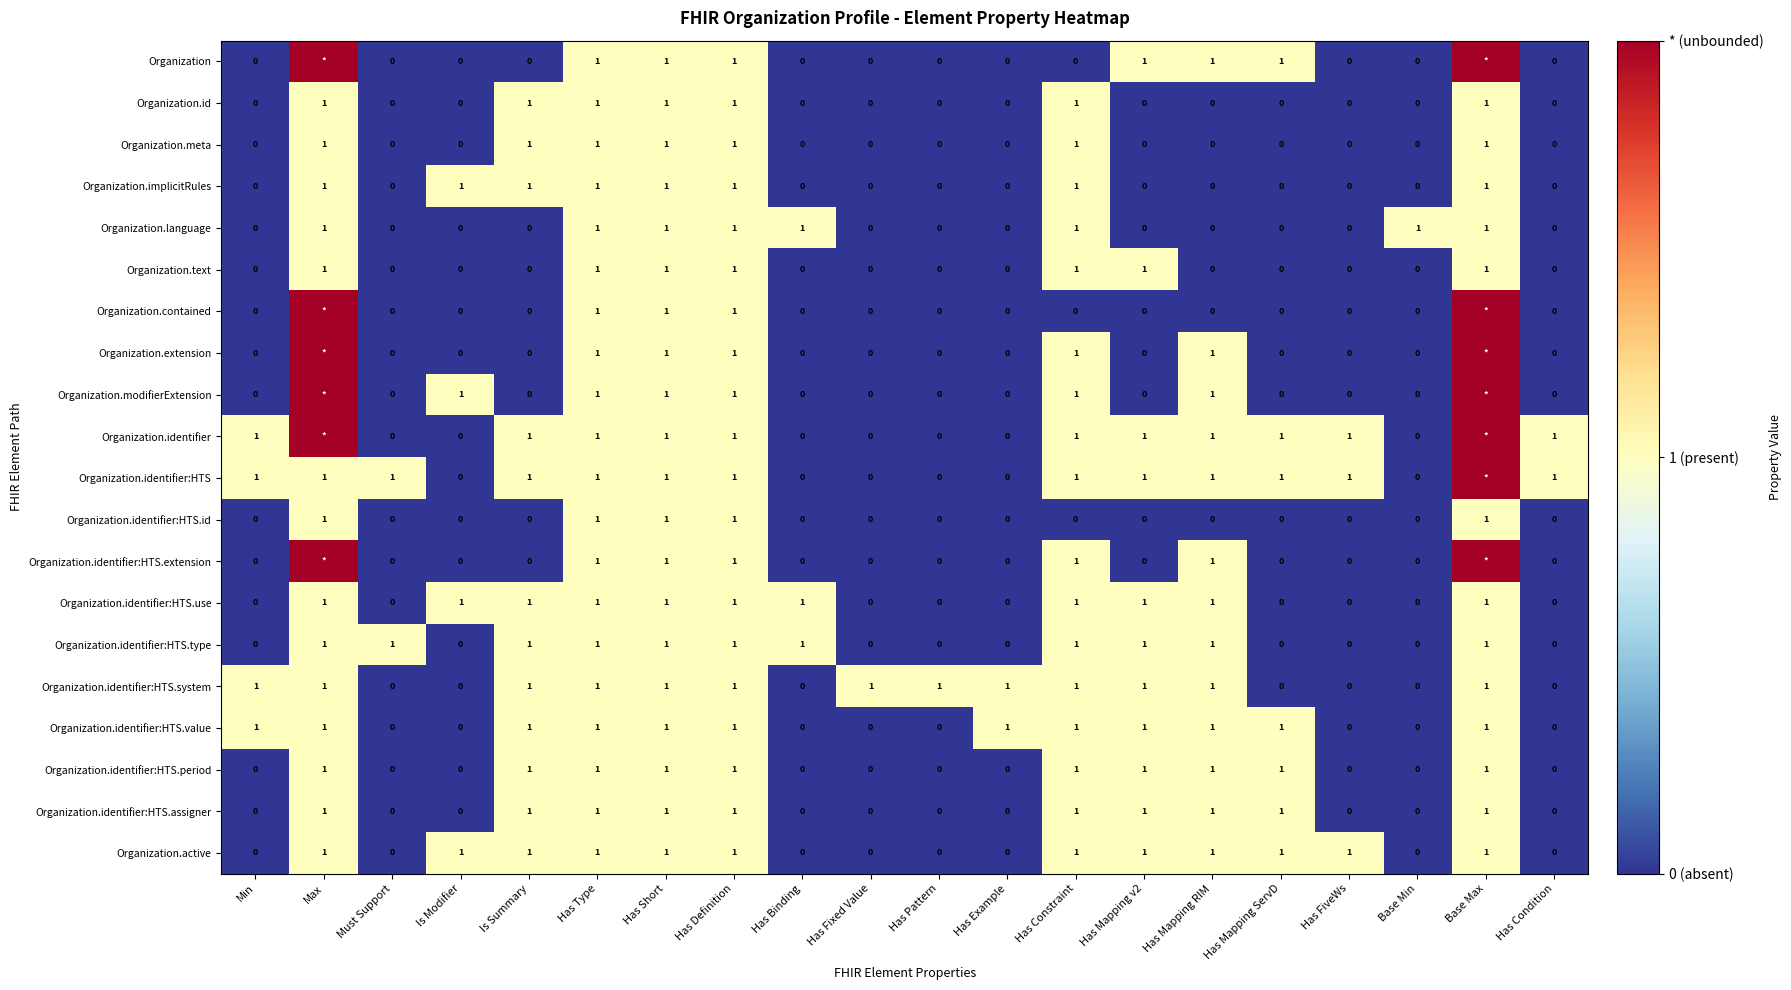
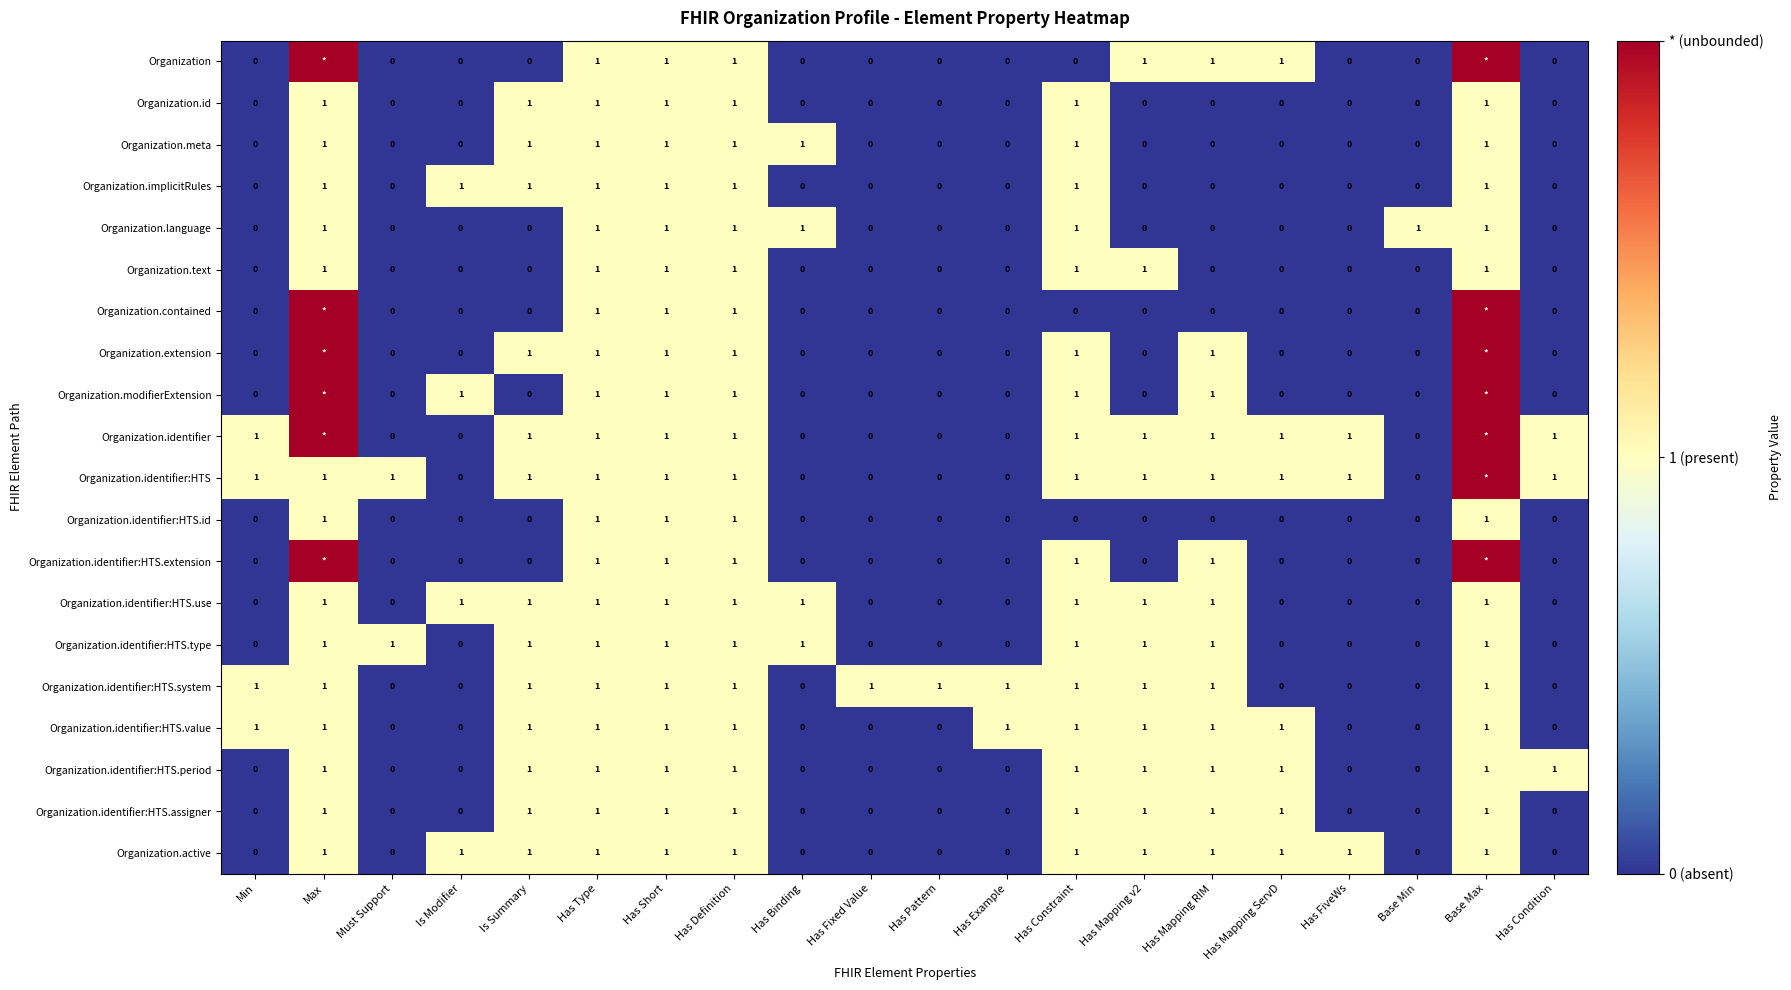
  {
    "Organization.meta": {
      "Min": 0,
      "Max": 1,
      "Must Support": 0,
      "Is Modifier": 0,
      "Is Summary": 1,
      "Has Type": 1,
      "Has Short": 1,
      "Has Definition": 1,
-     "Has Binding": 0,
+     "Has Binding": 1,
      "Has Fixed Value": 0,
      "Has Pattern": 0,
      "Has Example": 0,
      "Has Constraint": 1,
      "Has Mapping v2": 0,
      "Has Mapping RIM": 0,
      "Has Mapping ServD": 0,
      "Has FiveWs": 0,
      "Base Min": 0,
      "Base Max": 1,
      "Has Condition": 0
    },
    "Organization.extension": {
      "Min": 0,
      "Must Support": 0,
      "Is Modifier": 0,
-     "Is Summary": 0,
+     "Is Summary": 1,
      "Has Type": 1,
      "Has Short": 1,
      "Has Definition": 1,
      "Has Binding": 0,
      "Has Fixed Value": 0,
      "Has Pattern": 0,
      "Has Example": 0,
      "Has Constraint": 1,
      "Has Mapping v2": 0,
      "Has Mapping RIM": 1,
      "Has Mapping ServD": 0,
      "Has FiveWs": 0,
      "Base Min": 0,
      "Has Condition": 0
    },
    "Organization.identifier:HTS.period": {
      "Min": 0,
      "Max": 1,
      "Must Support": 0,
      "Is Modifier": 0,
      "Is Summary": 1,
      "Has Type": 1,
      "Has Short": 1,
      "Has Definition": 1,
      "Has Binding": 0,
      "Has Fixed Value": 0,
      "Has Pattern": 0,
      "Has Example": 0,
      "Has Constraint": 1,
      "Has Mapping v2": 1,
      "Has Mapping RIM": 1,
      "Has Mapping ServD": 1,
      "Has FiveWs": 0,
      "Base Min": 0,
      "Base Max": 1,
-     "Has Condition": 0
+     "Has Condition": 1
    }
  }
